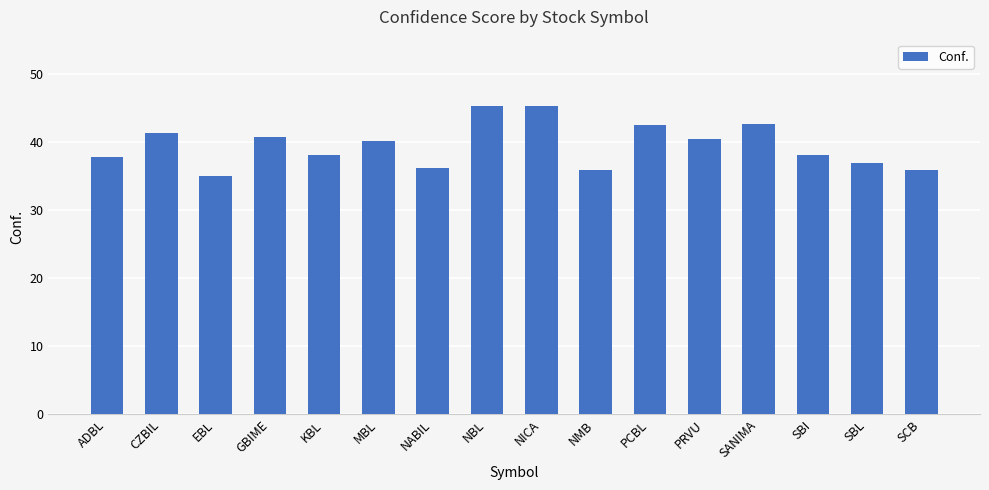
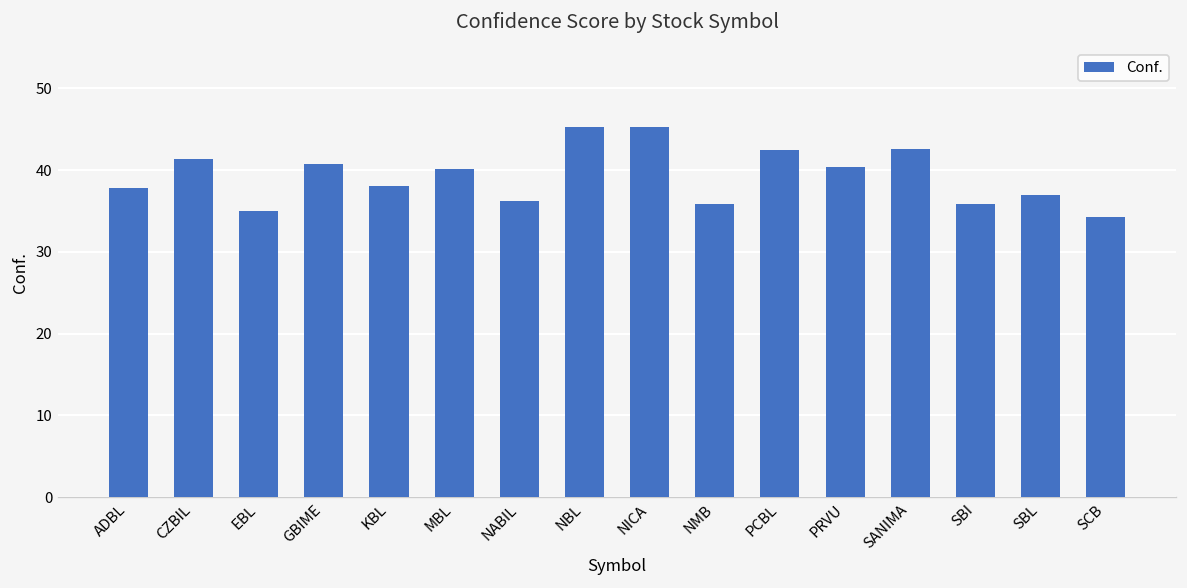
  {
    "ADBL": 38,
    "CZBIL": 41,
    "EBL": 35,
    "GBIME": 41,
    "KBL": 38,
    "MBL": 40,
    "NABIL": 36,
    "NBL": 45,
    "NICA": 45,
    "NMB": 36,
    "PCBL": 42,
    "PRVU": 40,
    "SANIMA": 43,
-   "SBI": 38,
+   "SBI": 36,
    "SBL": 37,
-   "SCB": 36
+   "SCB": 34
  }
